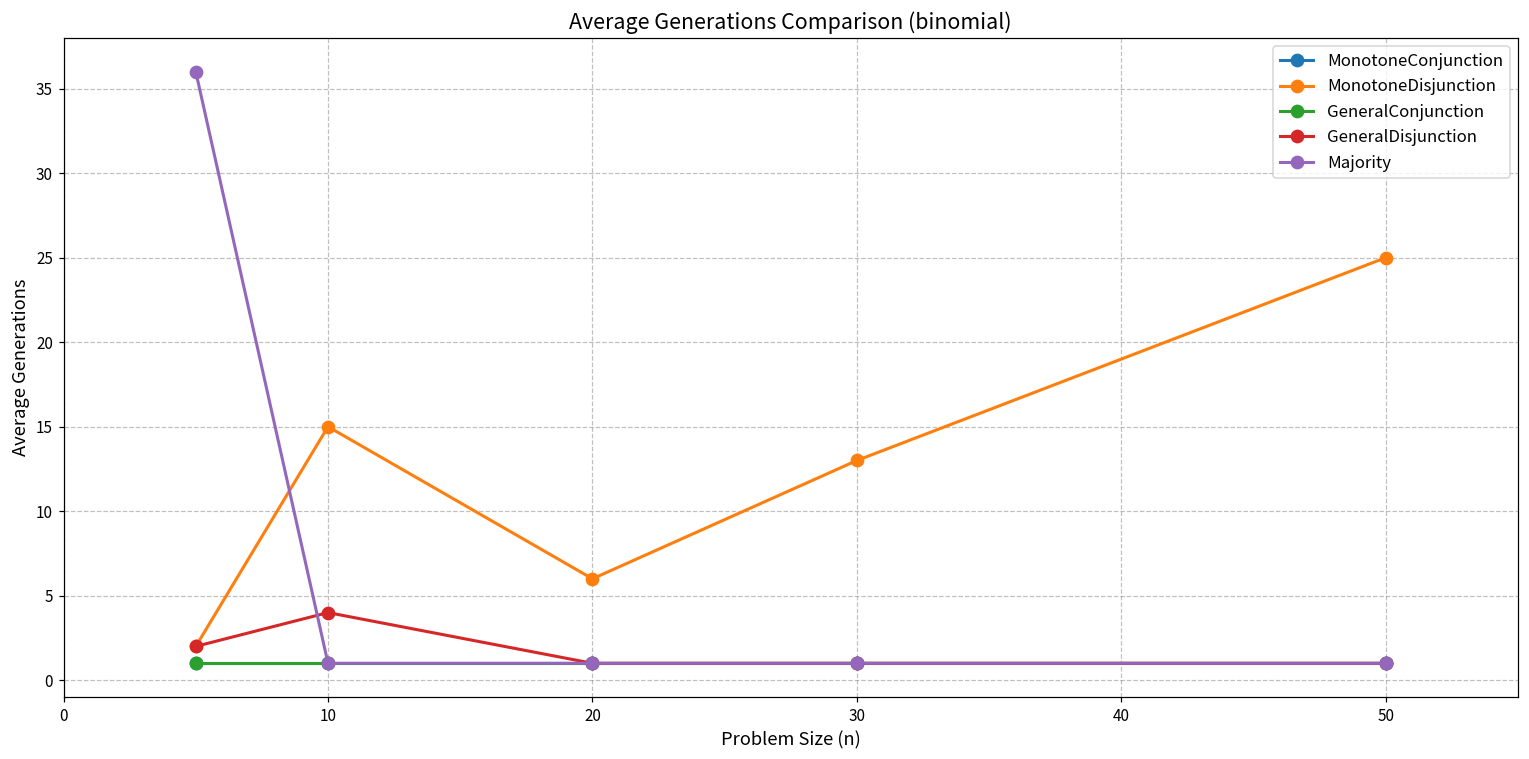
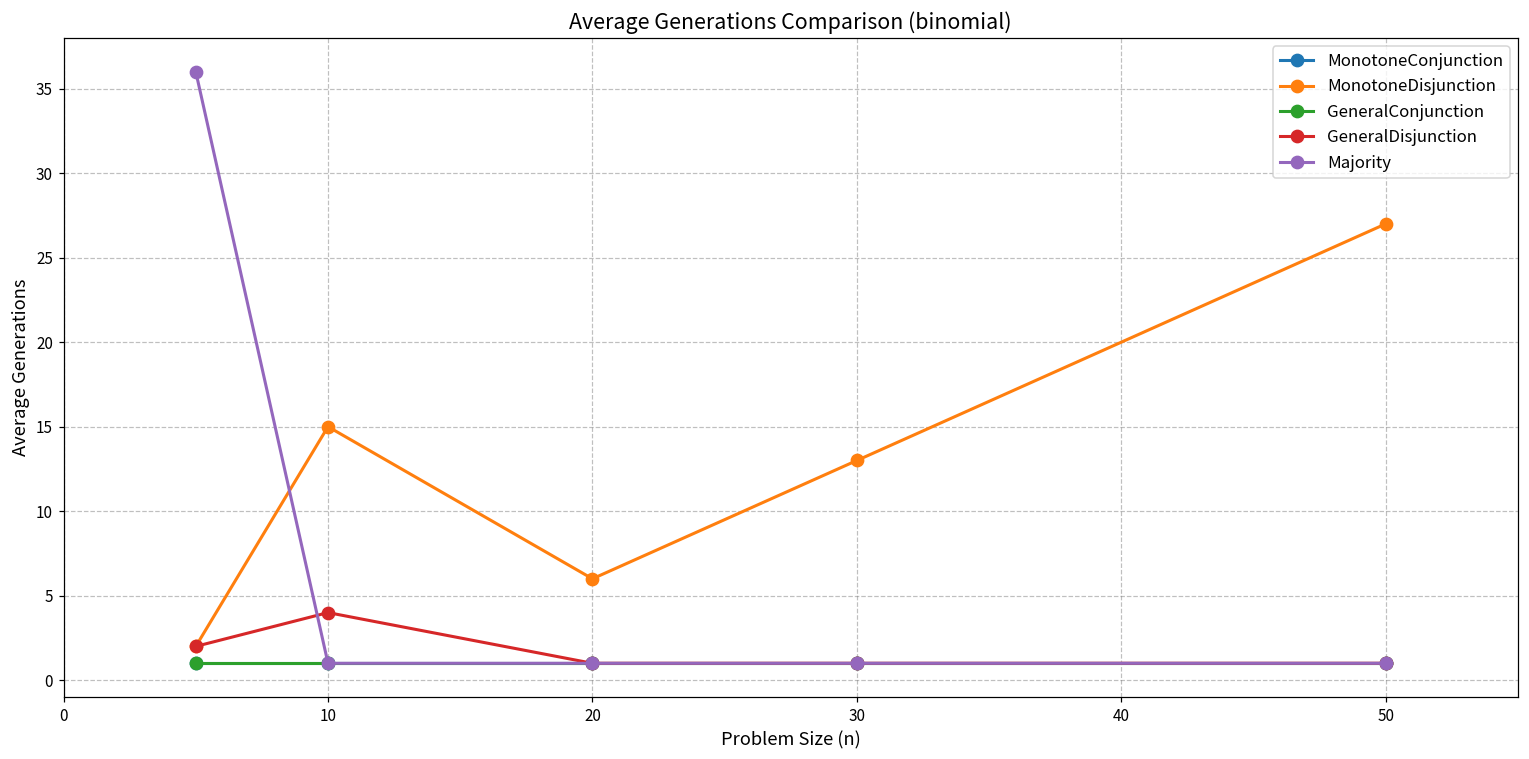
  {
    "MonotoneDisjunction": {
      "10": 15,
      "20": 6,
      "30": 13,
-     "50": 25
+     "50": 27
    },
    "GeneralDisjunction": {
      "10": 4
    }
  }
